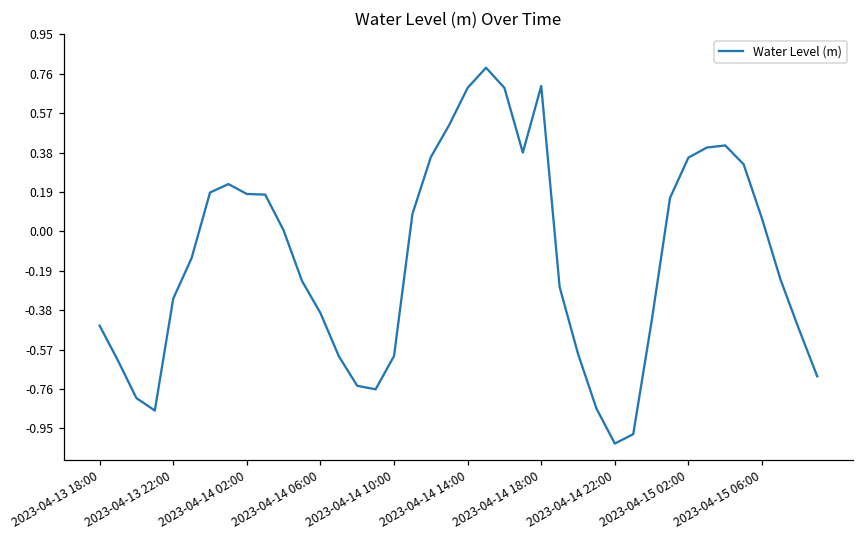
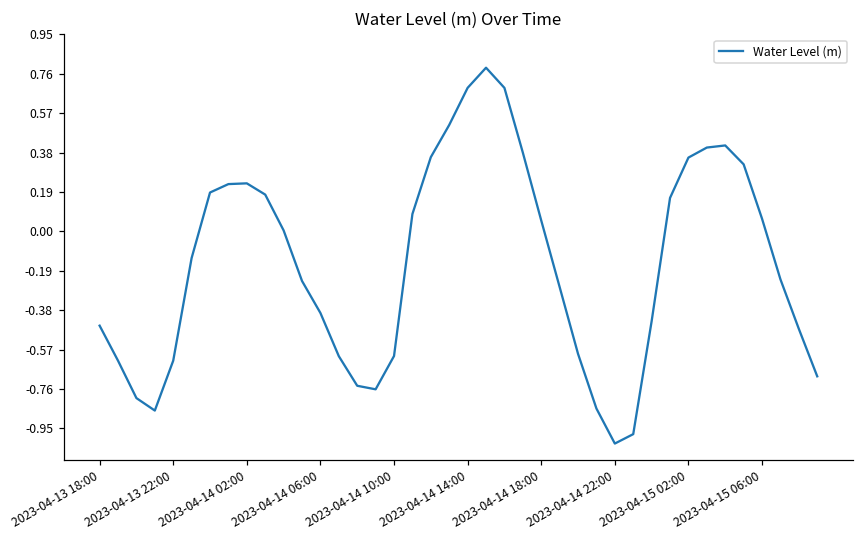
  {
    "2023-04-13 18:00": -0.45,
-   "2023-04-13 22:00": -0.32,
-   "2023-04-14 02:00": 0.18,
+   "2023-04-13 22:00": -0.62,
+   "2023-04-14 02:00": 0.23,
    "2023-04-14 06:00": -0.39,
    "2023-04-14 10:00": -0.60,
    "2023-04-14 14:00": 0.69,
-   "2023-04-14 18:00": 0.70,
+   "2023-04-14 18:00": 0.05,
    "2023-04-14 22:00": -1.02,
    "2023-04-15 02:00": 0.36,
    "2023-04-15 06:00": 0.06
  }
